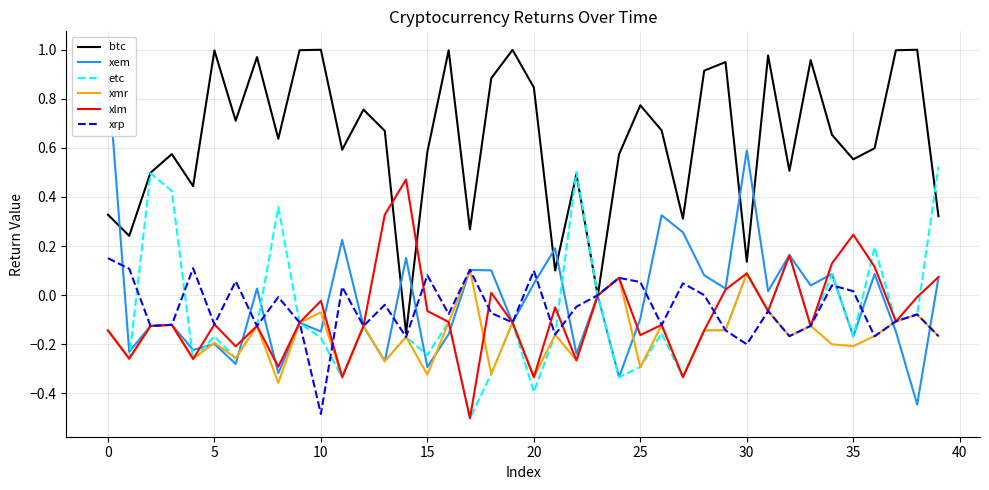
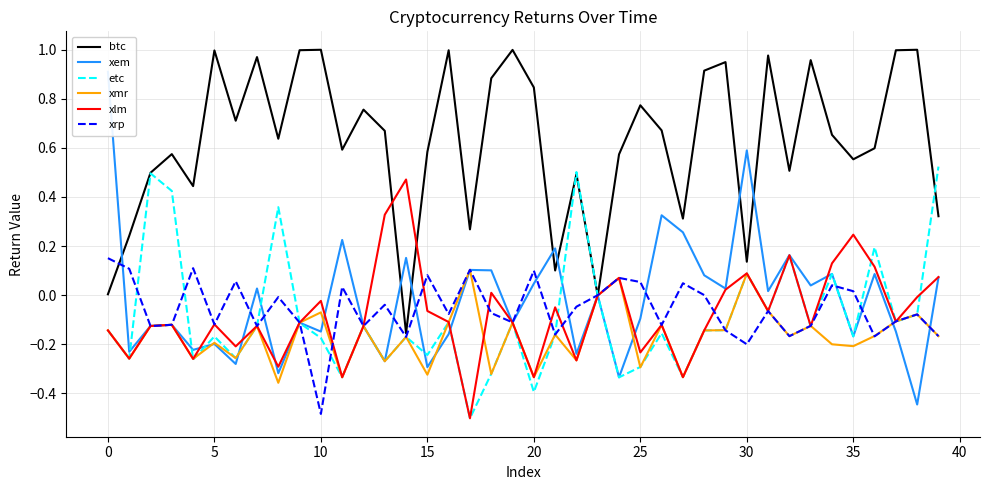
  {
    "btc": {
-     "0": 0.33,
+     "0": 0.00,
      "5": 1.00,
      "10": 1.00,
      "15": 0.58,
      "20": 0.85,
      "25": 0.77,
      "30": 0.14,
      "35": 0.55
    },
    "xem": {
      "10": -0.15,
      "15": -0.29,
      "20": 0.05,
      "25": -0.10,
      "30": 0.59
    },
    "etc": {
      "5": -0.17,
      "10": -0.17,
      "15": -0.24,
      "20": -0.39
    },
    "xmr": {
      "10": -0.07,
      "15": -0.32,
      "35": -0.21
    },
    "xlm": {
      "10": -0.02,
      "15": -0.06,
-     "25": -0.16,
+     "25": -0.23,
      "35": 0.25
    },
    "xrp": {
      "0": 0.15,
      "10": -0.48,
      "15": 0.08,
      "20": 0.10,
      "25": 0.05,
      "30": -0.20,
      "35": 0.02
    }
  }
